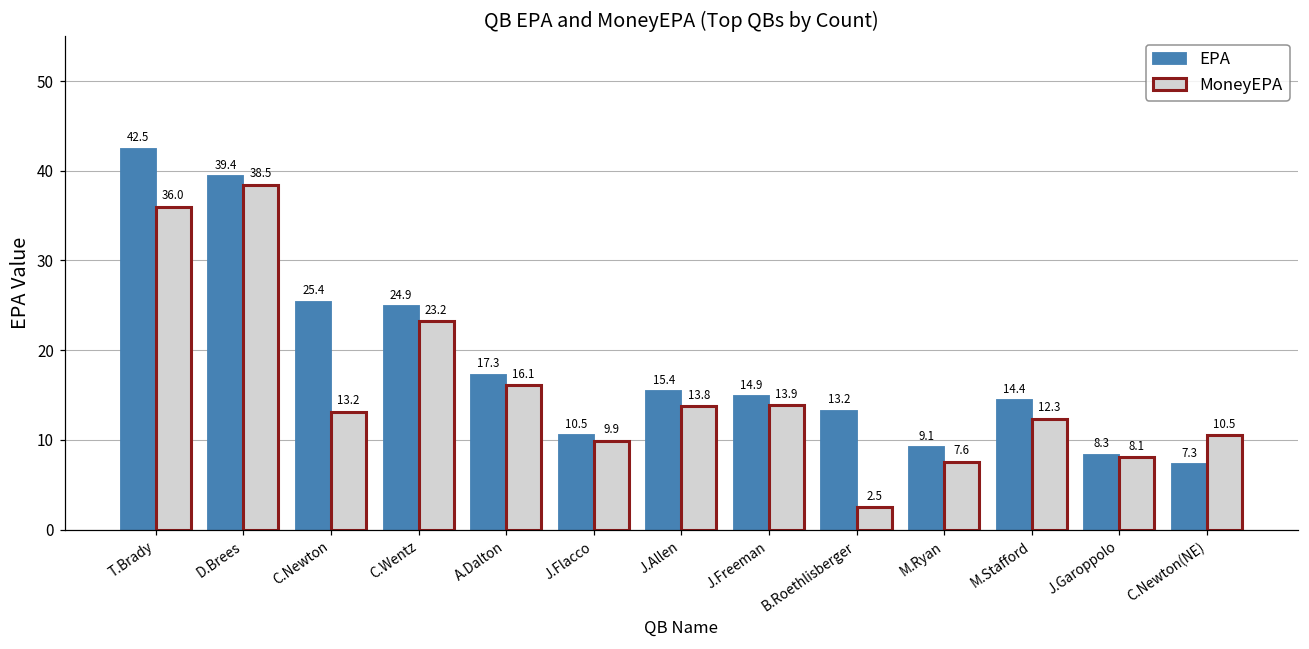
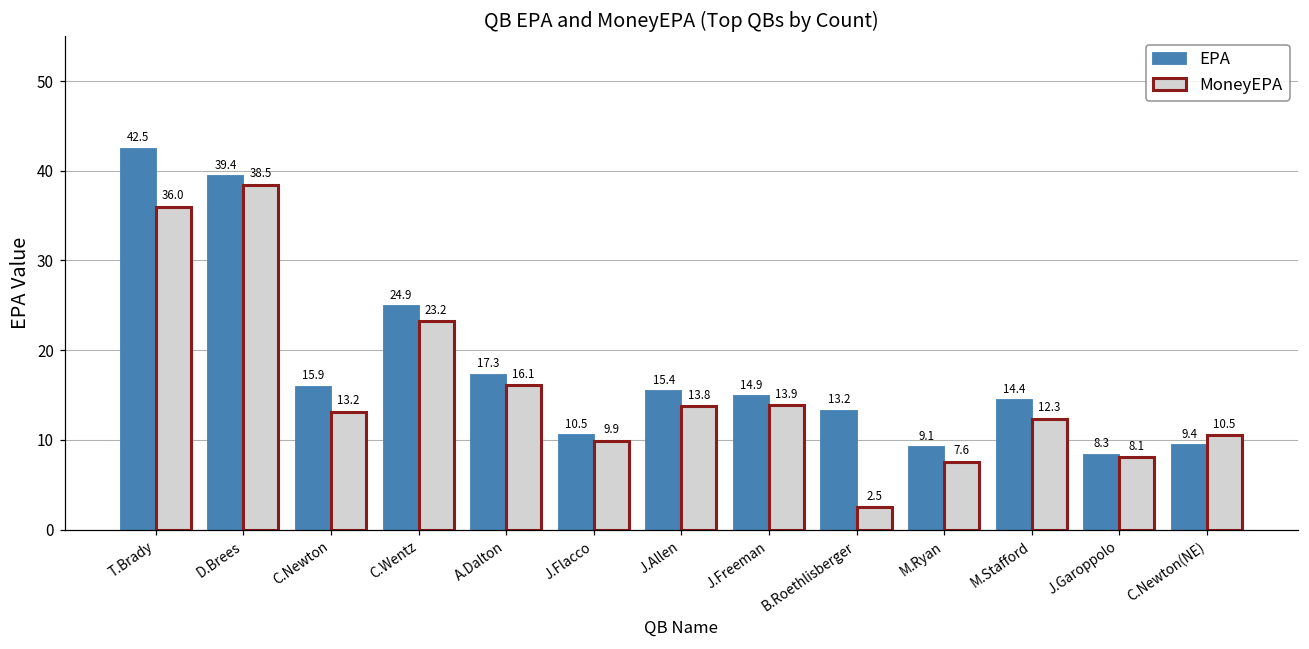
  {
    "EPA": {
      "T.Brady": 42.5,
      "D.Brees": 39.4,
-     "C.Newton": 25.4,
+     "C.Newton": 15.9,
      "C.Wentz": 24.9,
      "A.Dalton": 17.3,
      "J.Flacco": 10.5,
      "J.Allen": 15.4,
      "J.Freeman": 14.9,
      "B.Roethlisberger": 13.2,
      "M.Ryan": 9.1,
      "M.Stafford": 14.4,
      "J.Garoppolo": 8.3,
-     "C.Newton(NE)": 7.3
+     "C.Newton(NE)": 9.4
    },
    "MoneyEPA": {
      "T.Brady": 36.0,
      "D.Brees": 38.5,
      "C.Newton": 13.2,
      "C.Wentz": 23.2,
      "A.Dalton": 16.1,
      "J.Flacco": 9.9,
      "J.Allen": 13.8,
      "J.Freeman": 13.9,
      "B.Roethlisberger": 2.5,
      "M.Ryan": 7.6,
      "M.Stafford": 12.3,
      "J.Garoppolo": 8.1,
      "C.Newton(NE)": 10.5
    }
  }
